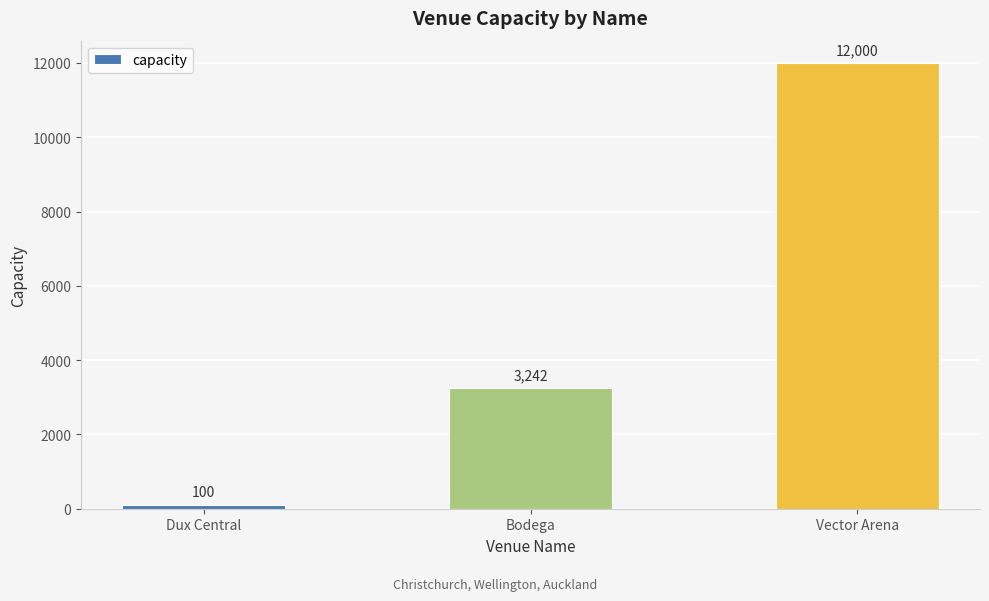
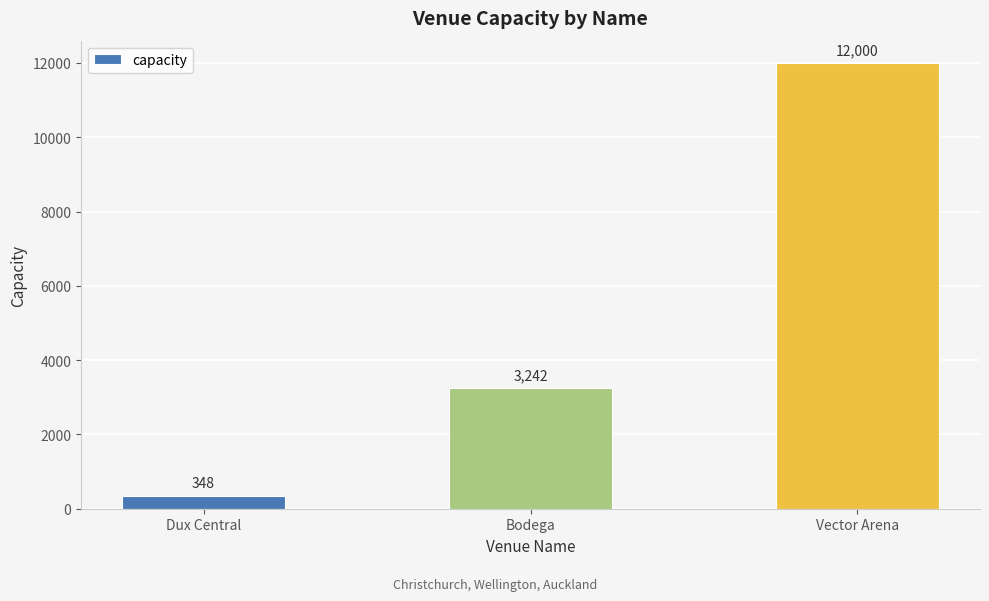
  {
-   "Dux Central": "100",
+   "Dux Central": "348",
    "Bodega": "3,242",
    "Vector Arena": "12,000"
  }
